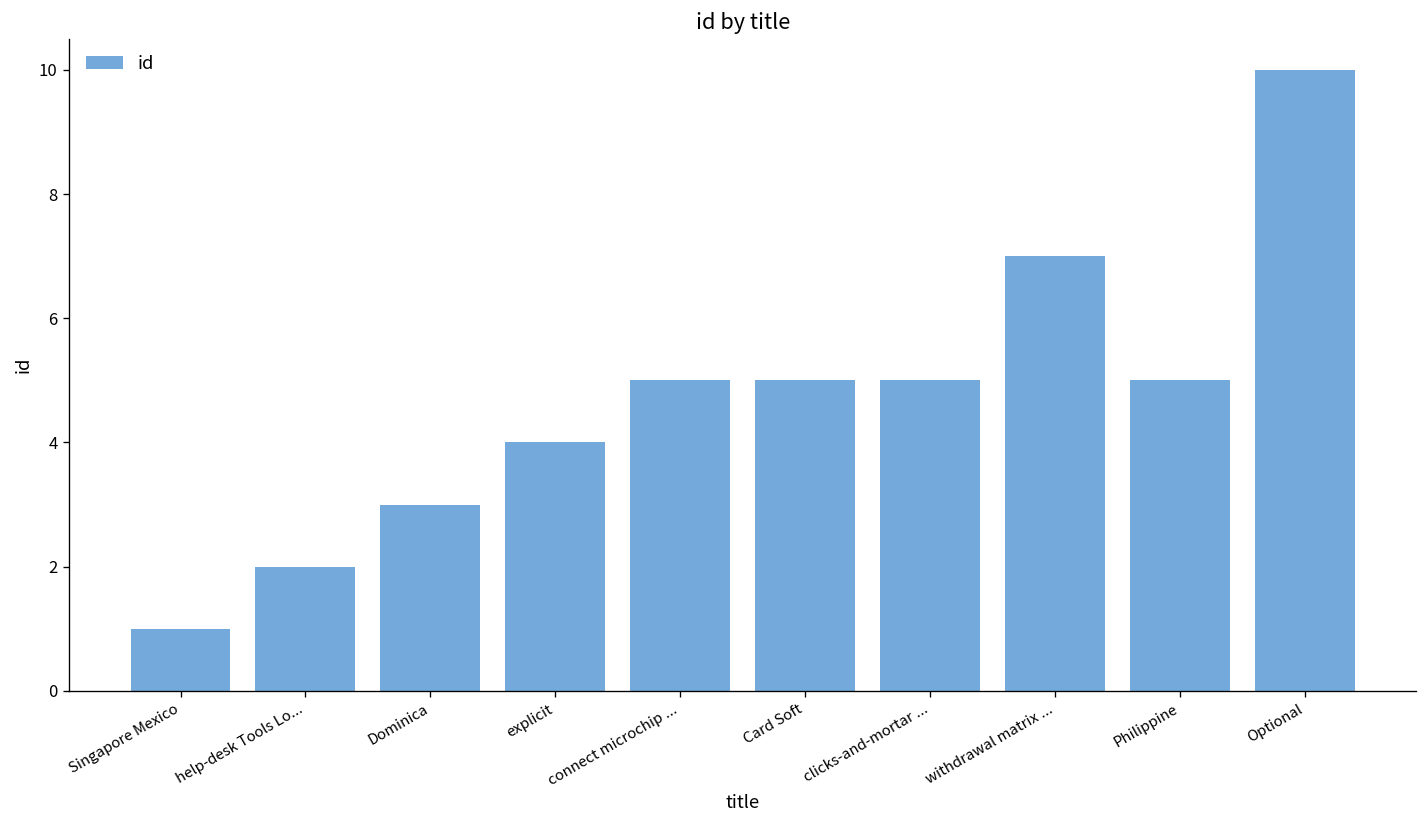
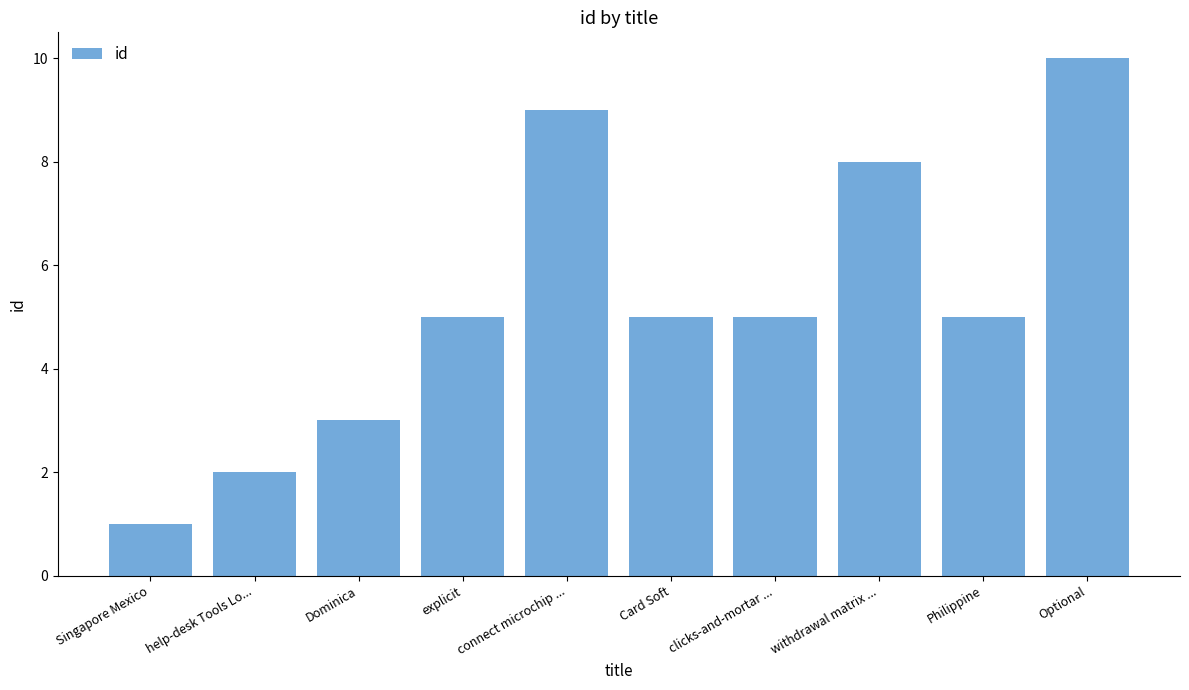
  {
    "Singapore Mexico": 1,
    "help-desk Tools Lo...": 2,
    "Dominica": 3,
-   "explicit": 4,
-   "connect microchip ...": 5,
+   "explicit": 5,
+   "connect microchip ...": 9,
    "Card Soft": 5,
    "clicks-and-mortar ...": 5,
-   "withdrawal matrix ...": 7,
+   "withdrawal matrix ...": 8,
    "Philippine": 5,
    "Optional": 10
  }
